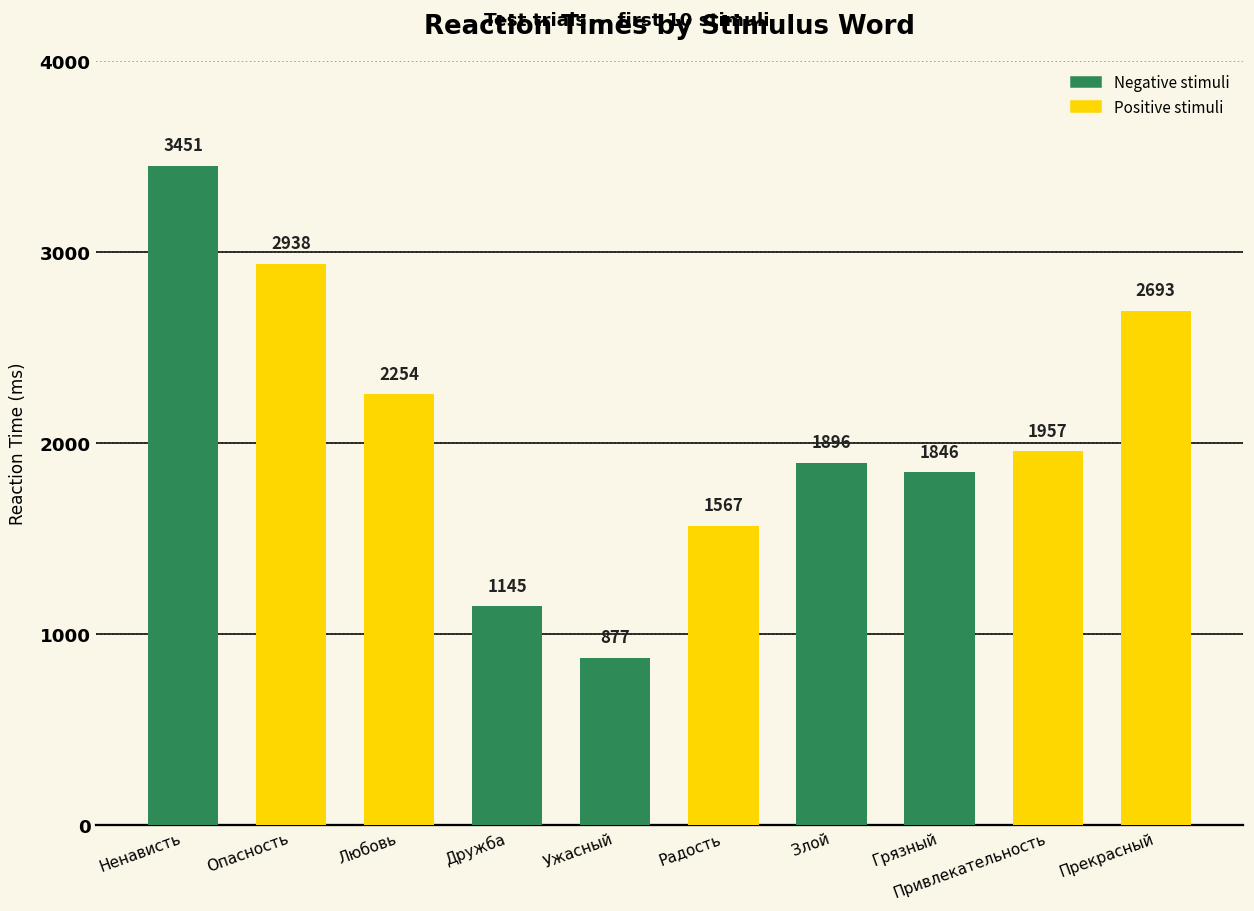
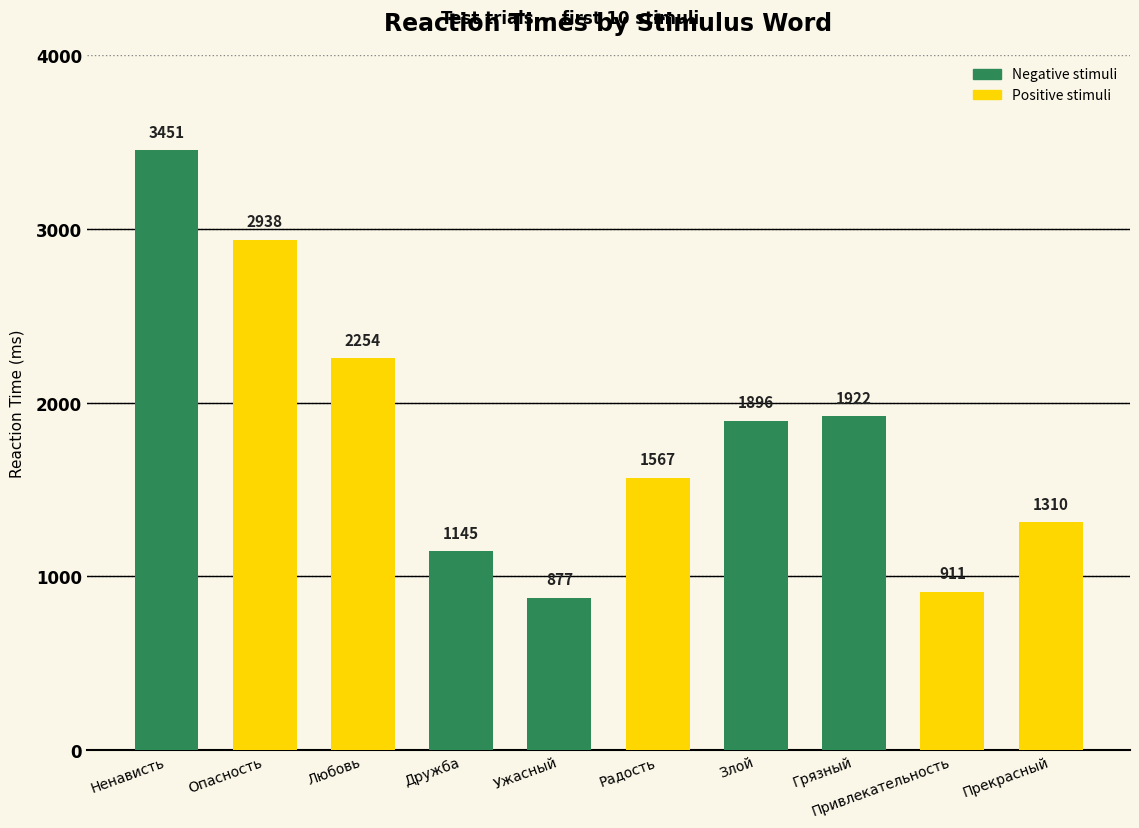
  {
    "Ненависть": 3451,
    "Опасность": 2938,
    "Любовь": 2254,
    "Дружба": 1145,
    "Ужасный": 877,
    "Радость": 1567,
    "Злой": 1896,
-   "Грязный": 1846,
-   "Привлекательность": 1957,
-   "Прекрасный": 2693
+   "Грязный": 1922,
+   "Привлекательность": 911,
+   "Прекрасный": 1310
  }
